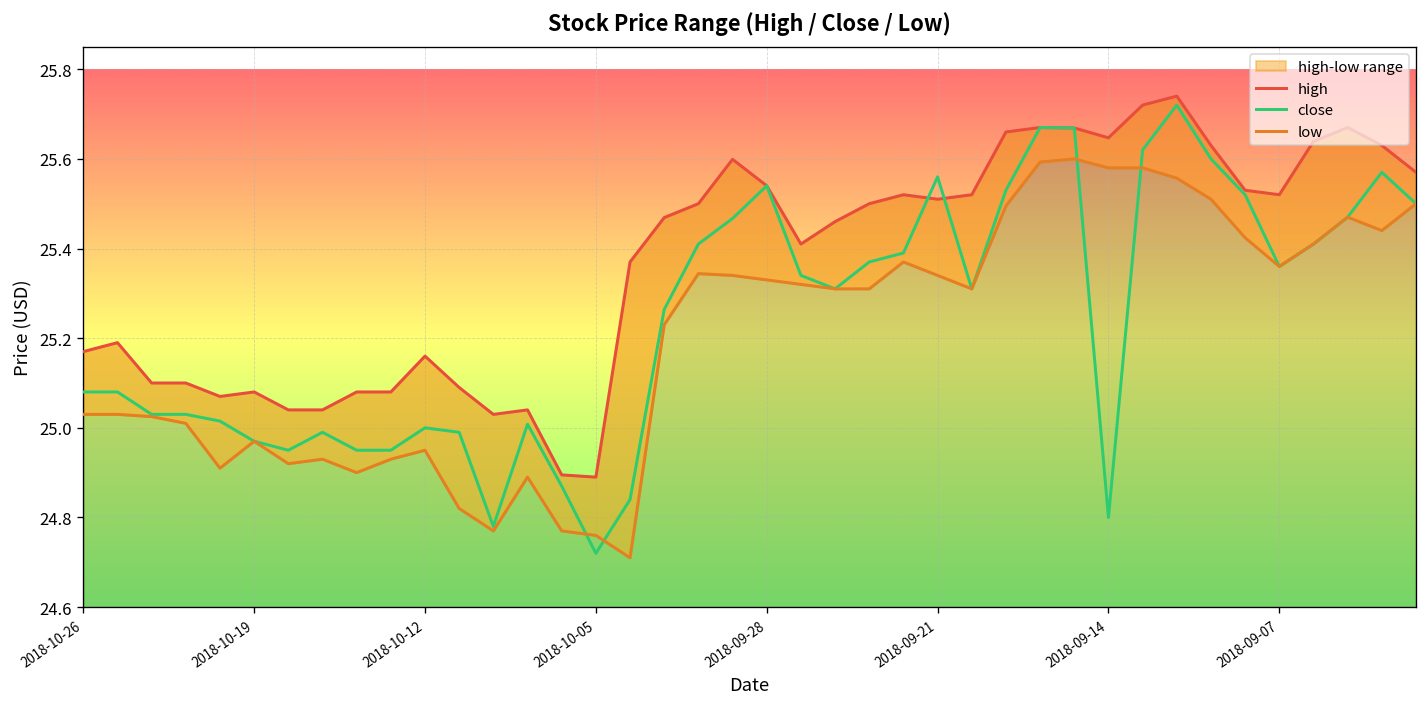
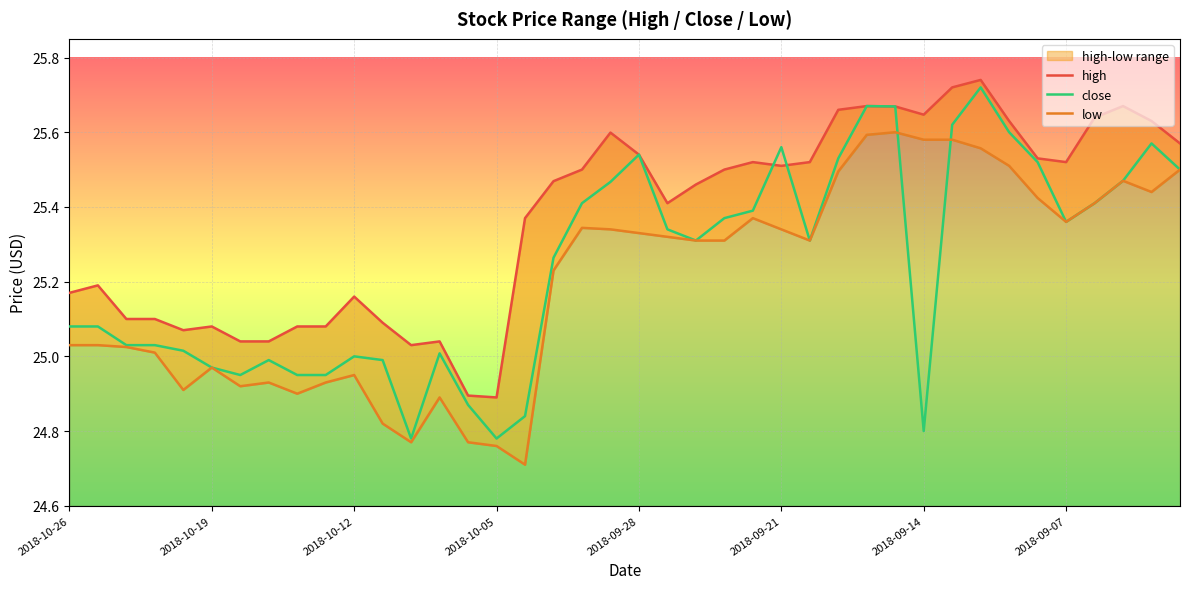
  {
    "close": {
      "2018-10-26": 25.08,
      "2018-10-12": 25.00,
-     "2018-10-05": 24.72,
+     "2018-10-05": 24.78,
      "2018-09-21": 25.56,
      "2018-09-14": 24.80
    }
  }
